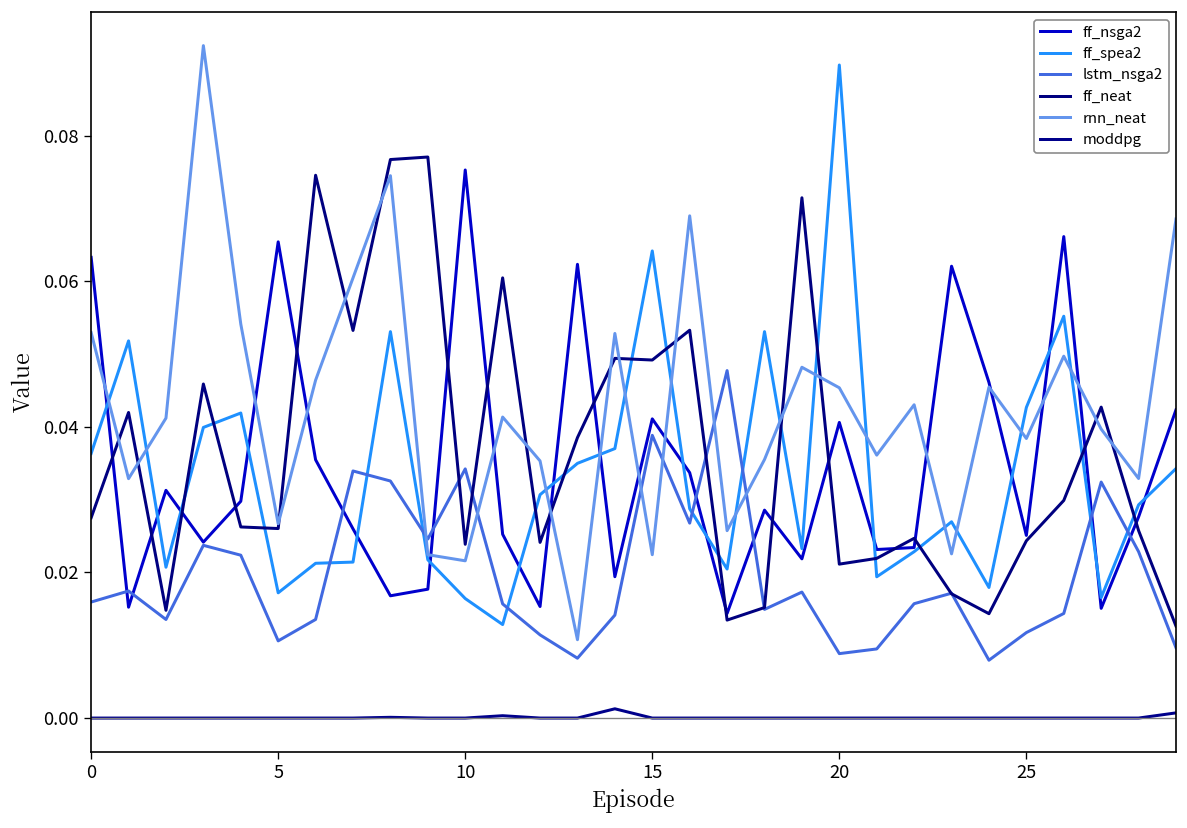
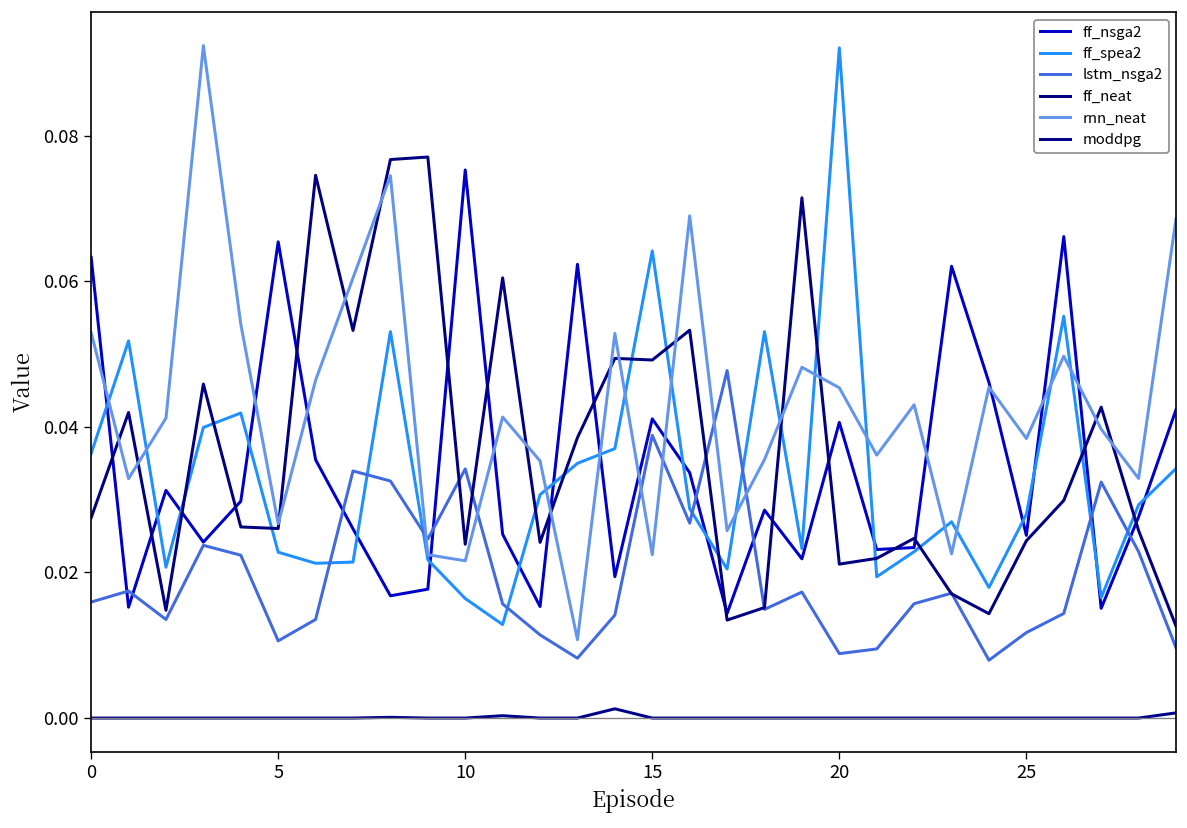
  {
    "ff_nsga2": {
      "0": 0.063,
      "5": 0.065,
      "10": 0.075,
      "15": 0.041,
      "20": 0.041,
      "25": 0.025
    },
    "ff_spea2": {
      "0": 0.036,
-     "5": 0.017,
+     "5": 0.023,
      "10": 0.016,
      "15": 0.064,
-     "20": 0.090,
-     "25": 0.043
+     "20": 0.092,
+     "25": 0.028
    }
  }
